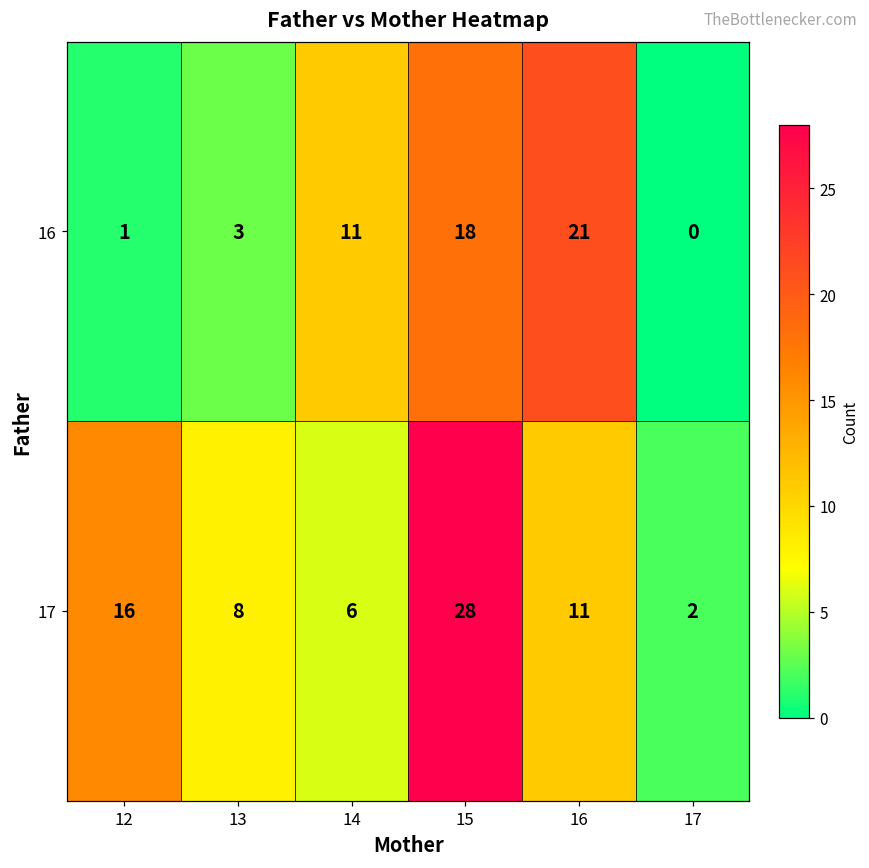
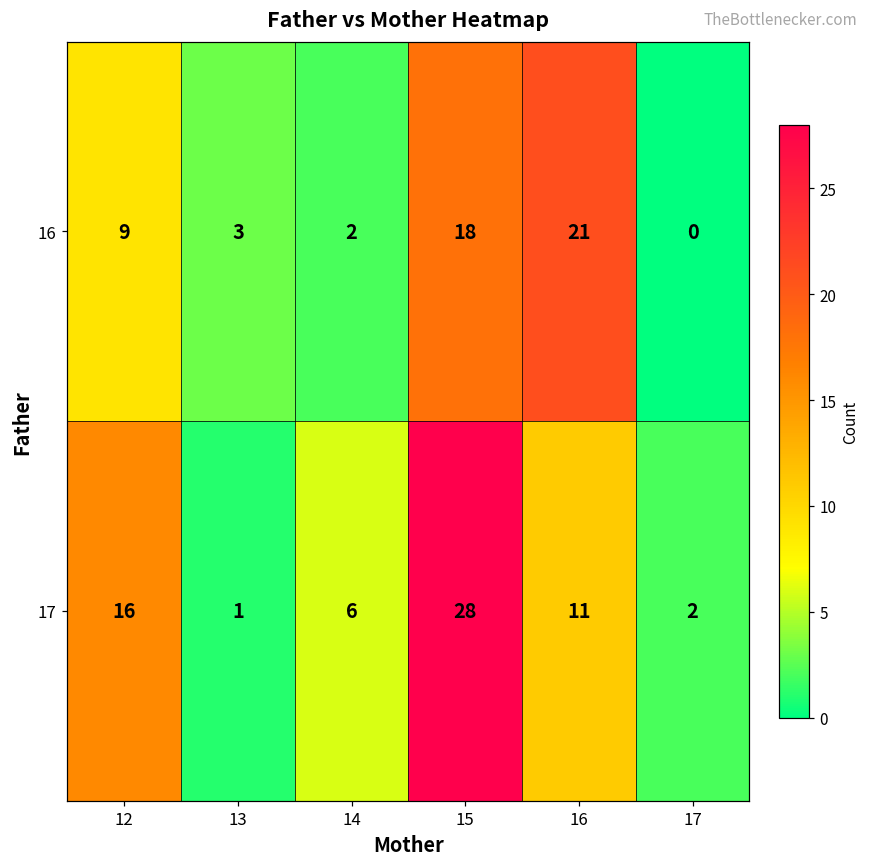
  {
    "16": {
-     "12": 1,
+     "12": 9,
      "13": 3,
-     "14": 11,
+     "14": 2,
      "15": 18,
      "16": 21,
      "17": 0
    },
    "17": {
      "12": 16,
-     "13": 8,
+     "13": 1,
      "14": 6,
      "15": 28,
      "16": 11,
      "17": 2
    }
  }
